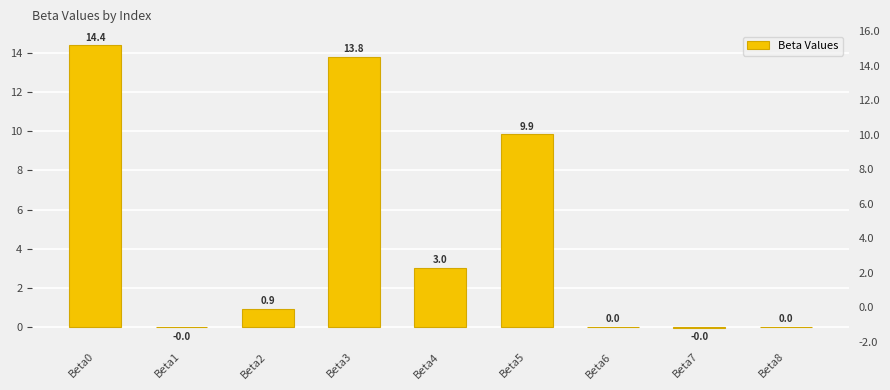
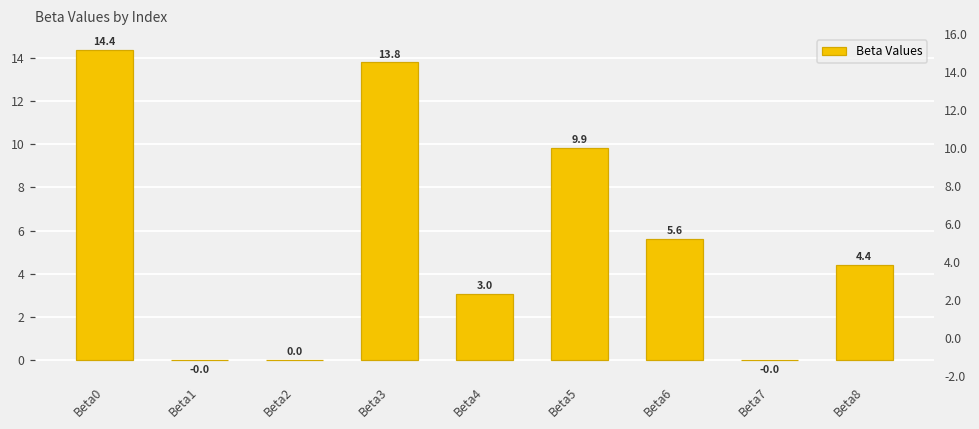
  {
    "Beta0": 14.4,
    "Beta1": -0.0,
-   "Beta2": 0.9,
+   "Beta2": 0.0,
    "Beta3": 13.8,
    "Beta4": 3.0,
    "Beta5": 9.9,
-   "Beta6": 0.0,
+   "Beta6": 5.6,
    "Beta7": -0.0,
-   "Beta8": 0.0
+   "Beta8": 4.4
  }
